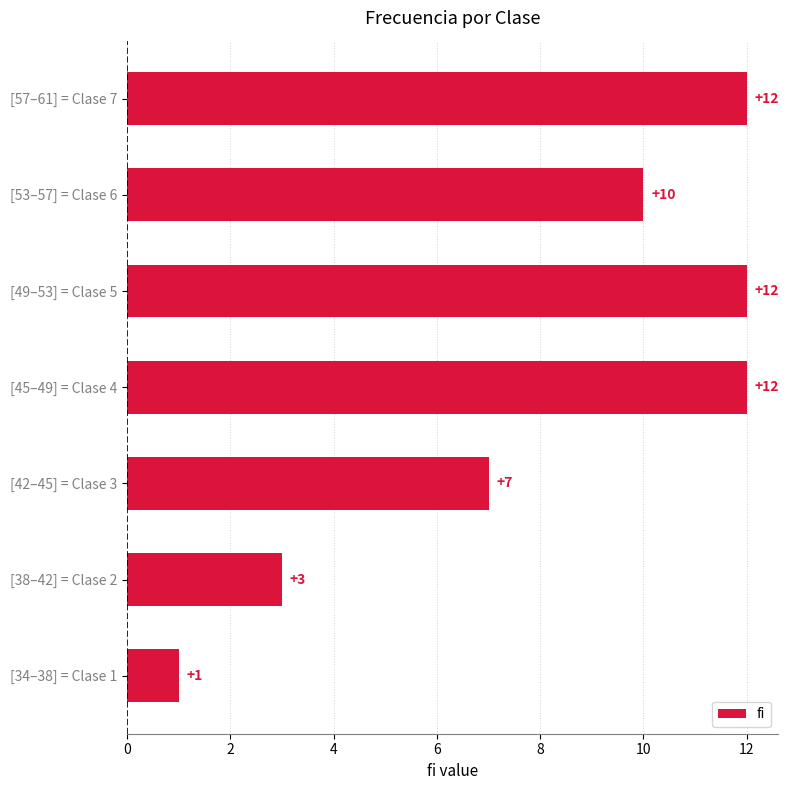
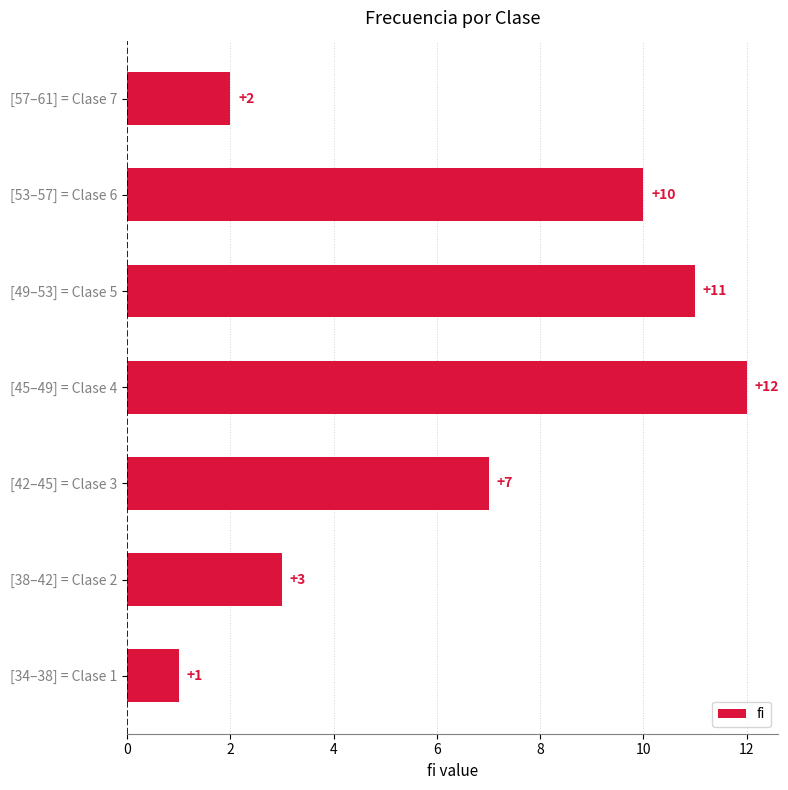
  {
-   "[57–61] = Clase 7": "+12",
+   "[57–61] = Clase 7": "+2",
    "[53–57] = Clase 6": "+10",
-   "[49–53] = Clase 5": "+12",
+   "[49–53] = Clase 5": "+11",
    "[45–49] = Clase 4": "+12",
    "[42–45] = Clase 3": "+7",
    "[38–42] = Clase 2": "+3",
    "[34–38] = Clase 1": "+1"
  }
